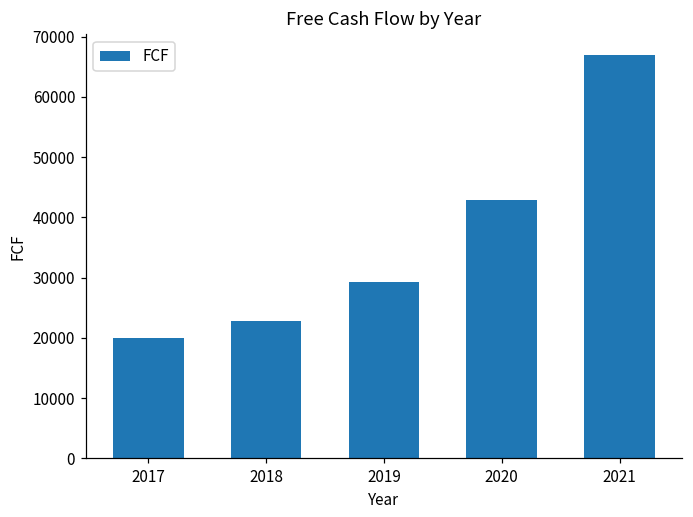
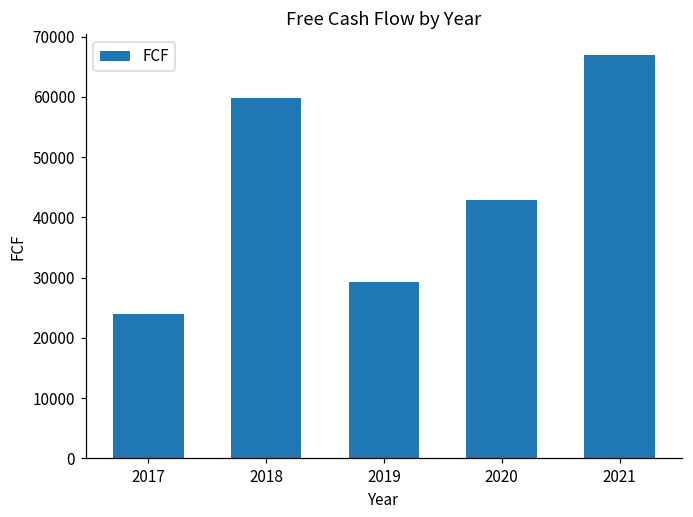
  {
-   "2017": 20000,
-   "2018": 23000,
+   "2017": 24000,
+   "2018": 60000,
    "2019": 29000,
    "2020": 43000,
    "2021": 67000
  }
